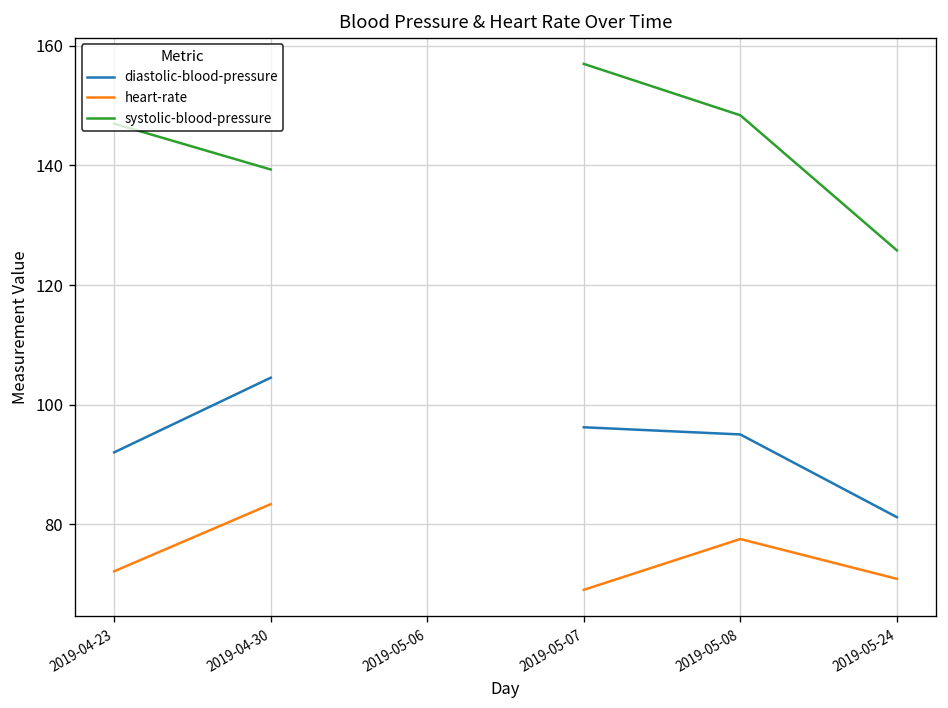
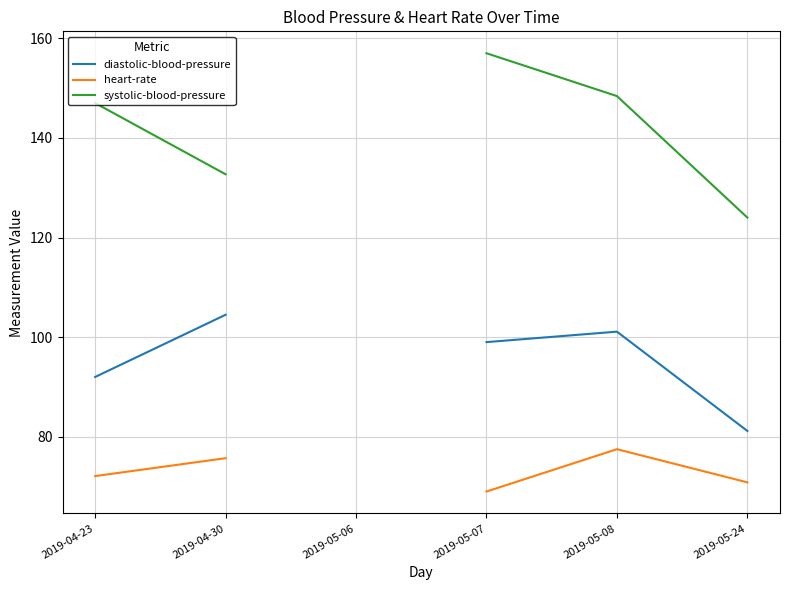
  {
    "diastolic-blood-pressure": {
      "2019-04-23": 92,
      "2019-04-30": 104,
-     "2019-05-07": 96,
-     "2019-05-08": 95,
+     "2019-05-07": 99,
+     "2019-05-08": 101,
      "2019-05-24": 81
    },
    "heart-rate": {
      "2019-04-23": 72,
-     "2019-04-30": 83,
+     "2019-04-30": 76,
      "2019-05-07": 69,
      "2019-05-08": 78,
      "2019-05-24": 71
    },
    "systolic-blood-pressure": {
-     "2019-04-30": 139,
+     "2019-04-30": 133,
      "2019-05-07": 157,
      "2019-05-08": 148,
-     "2019-05-24": 126
+     "2019-05-24": 124
    }
  }
